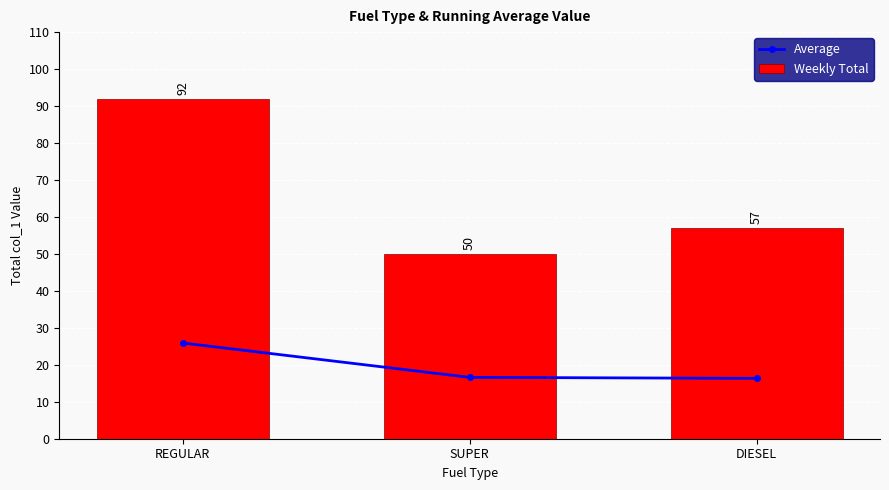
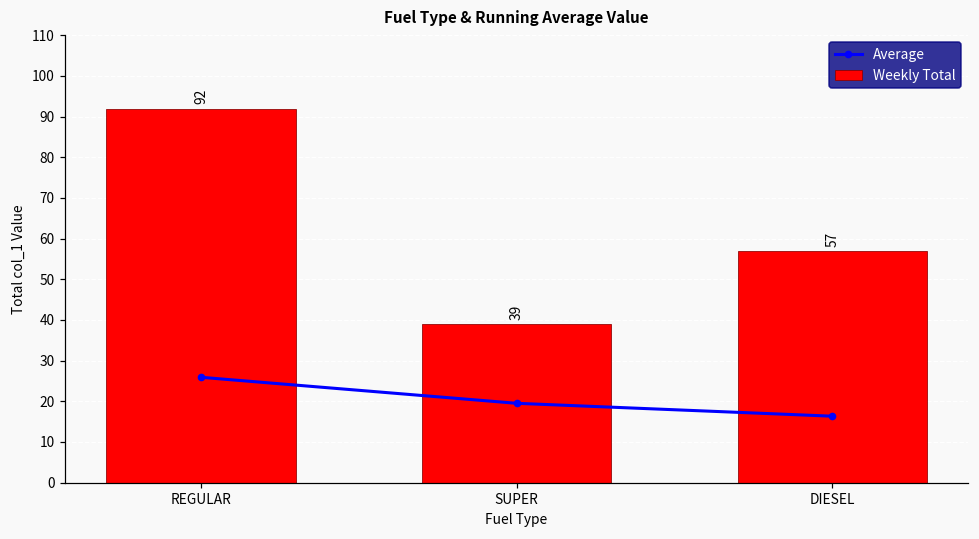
  {
    "Average": {
      "REGULAR": 26,
-     "SUPER": 17,
+     "SUPER": 20,
      "DIESEL": 16
    },
    "Weekly Total": {
      "REGULAR": 92,
-     "SUPER": 50,
+     "SUPER": 39,
      "DIESEL": 57
    }
  }
